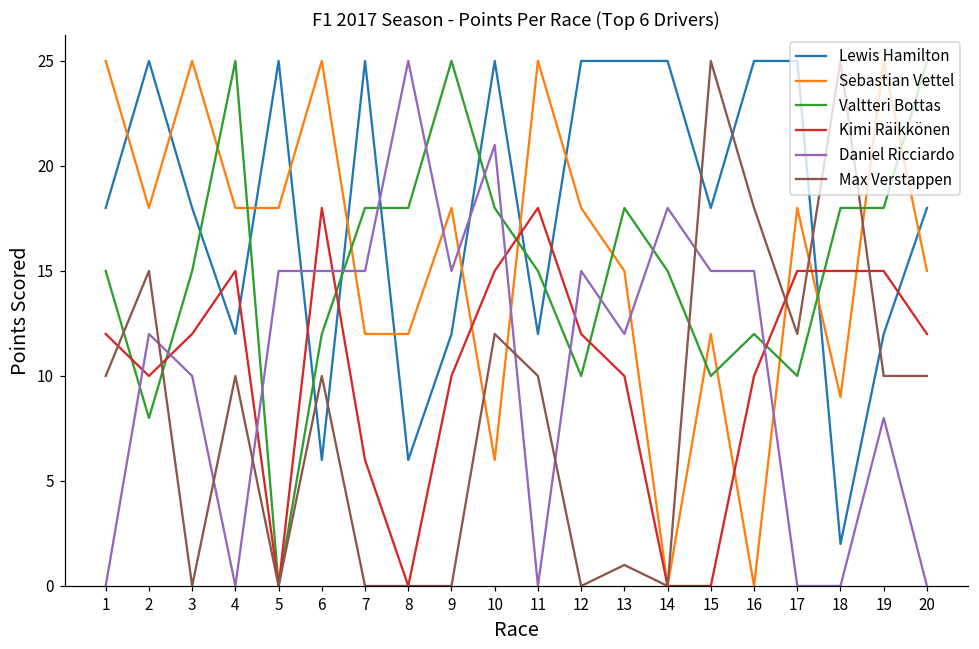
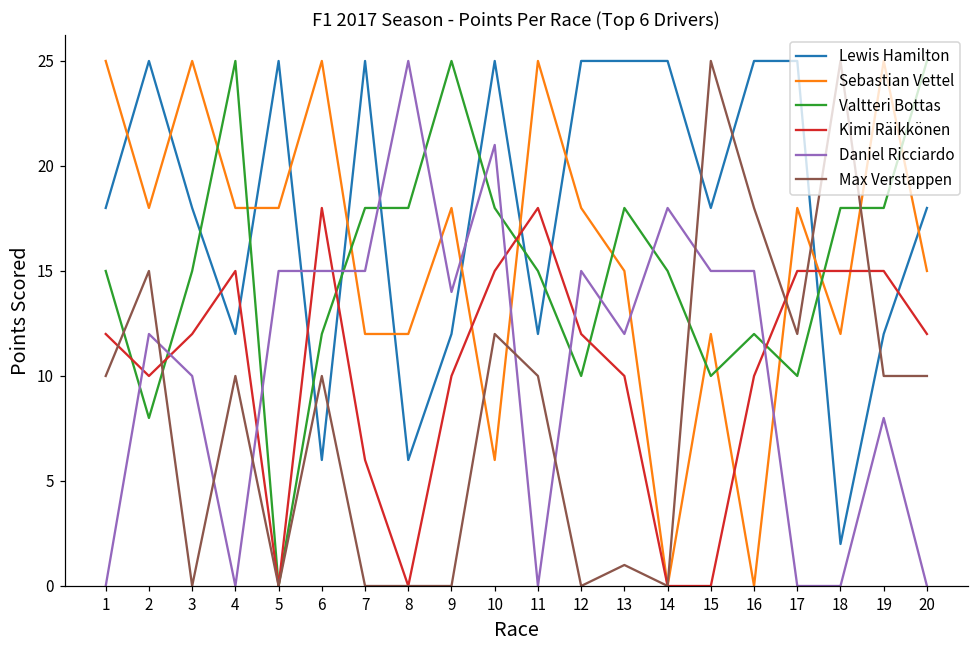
  {
    "Lewis Hamilton": {
      "1": 18,
      "2": 25,
      "3": 18,
      "4": 12,
      "5": 25,
      "6": 6,
      "7": 25,
      "8": 6,
      "9": 12,
      "10": 25,
      "11": 12,
      "12": 25,
      "13": 25,
      "14": 25,
      "15": 18,
      "16": 25,
      "18": 2,
      "19": 12,
      "20": 18
    },
    "Sebastian Vettel": {
      "1": 25,
      "2": 18,
      "3": 25,
      "4": 18,
      "5": 18,
      "6": 25,
      "7": 12,
      "8": 12,
      "9": 18,
      "10": 6,
      "11": 25,
      "12": 18,
      "13": 15,
      "15": 12,
      "16": 0,
      "17": 18,
-     "18": 9,
+     "18": 12,
      "20": 15
    },
    "Valtteri Bottas": {
      "1": 15,
      "2": 8,
      "3": 15,
      "4": 25,
      "6": 12,
      "7": 18,
      "8": 18,
      "9": 25,
      "10": 18,
      "11": 15,
      "12": 10,
      "13": 18,
      "14": 15,
      "15": 10,
      "16": 12,
      "17": 10,
      "18": 18,
      "19": 18
    },
    "Kimi Räikkönen": {
      "1": 12,
      "2": 10,
      "3": 12,
      "4": 15,
      "6": 18,
      "7": 6,
      "9": 10,
      "10": 15,
      "11": 18,
      "12": 12,
      "13": 10,
      "15": 0,
      "16": 10,
      "17": 15,
      "18": 15,
      "19": 15,
      "20": 12
    },
    "Daniel Ricciardo": {
      "1": 0,
      "2": 12,
      "3": 10,
      "4": 0,
      "5": 15,
      "6": 15,
      "7": 15,
      "8": 25,
-     "9": 15,
+     "9": 14,
      "10": 21,
      "11": 0,
      "12": 15,
      "13": 12,
      "14": 18,
      "15": 15,
      "16": 15,
      "17": 0,
      "18": 0,
      "19": 8,
      "20": 0
    },
    "Max Verstappen": {
      "1": 10,
      "2": 15,
      "3": 0,
      "4": 10,
      "6": 10,
      "7": 0,
      "9": 0,
      "10": 12,
      "11": 10,
      "12": 0,
      "13": 1,
      "15": 25,
      "16": 18,
      "17": 12,
      "19": 10,
      "20": 10
    }
  }
